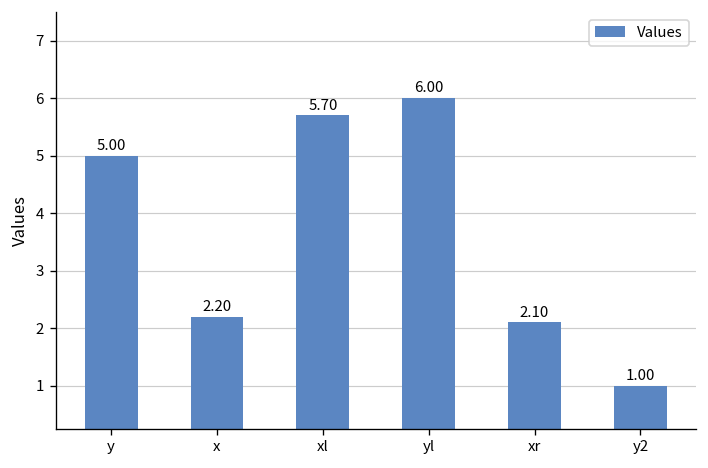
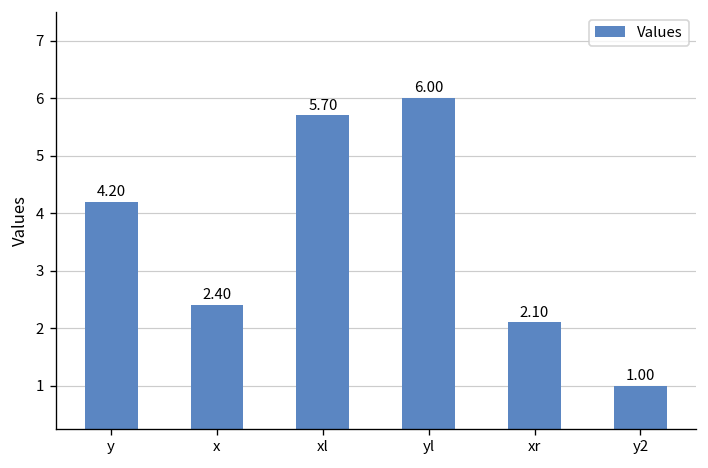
  {
-   "y": 5.00,
-   "x": 2.20,
+   "y": 4.20,
+   "x": 2.40,
    "xl": 5.70,
    "yl": 6.00,
    "xr": 2.10,
    "y2": 1.00
  }
